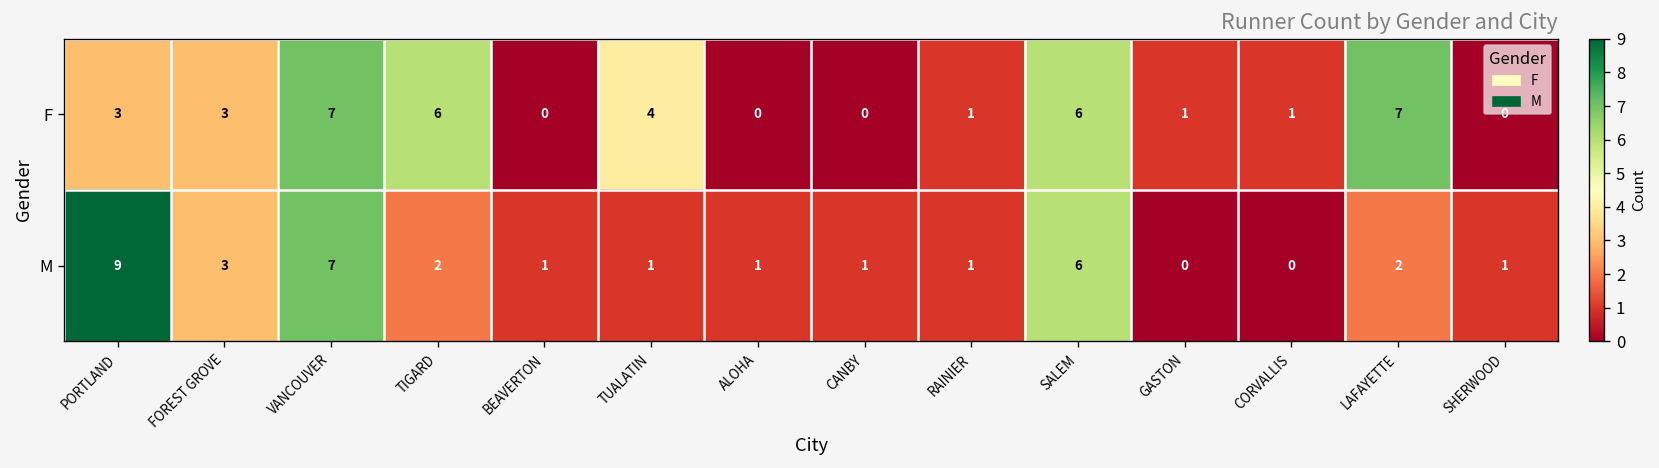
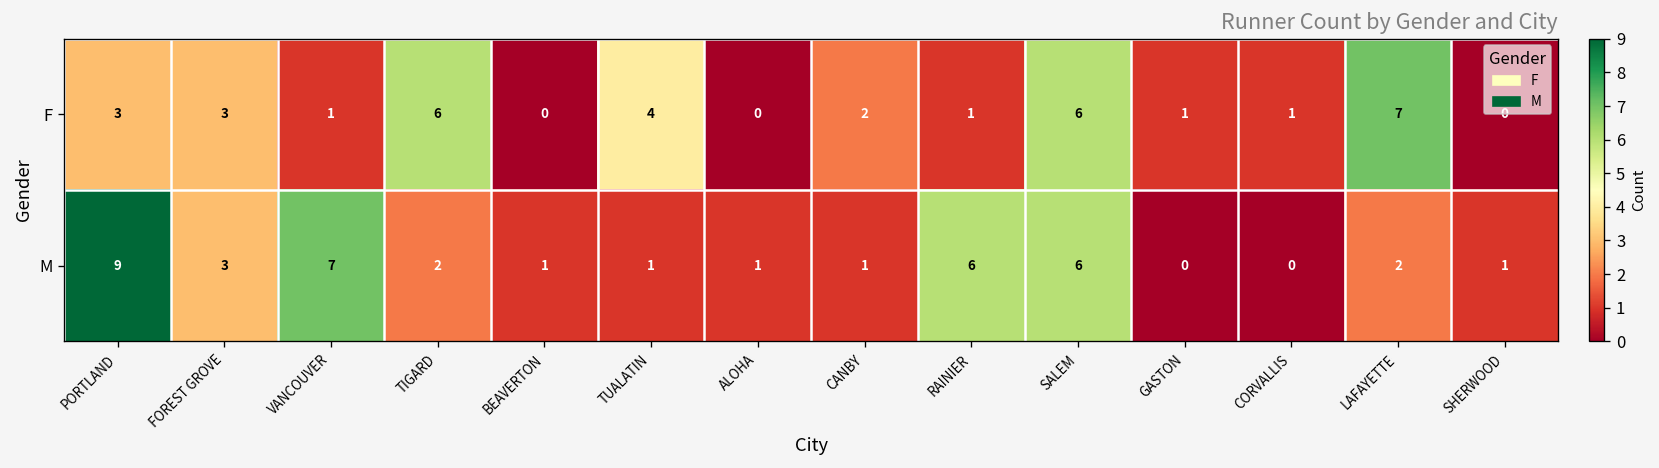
  {
    "F": {
      "PORTLAND": 3,
      "FOREST GROVE": 3,
-     "VANCOUVER": 7,
+     "VANCOUVER": 1,
      "TIGARD": 6,
      "BEAVERTON": 0,
      "TUALATIN": 4,
      "ALOHA": 0,
-     "CANBY": 0,
+     "CANBY": 2,
      "RAINIER": 1,
      "SALEM": 6,
      "GASTON": 1,
      "CORVALLIS": 1,
      "LAFAYETTE": 7
    },
    "M": {
      "PORTLAND": 9,
      "FOREST GROVE": 3,
      "VANCOUVER": 7,
      "TIGARD": 2,
      "BEAVERTON": 1,
      "TUALATIN": 1,
      "ALOHA": 1,
      "CANBY": 1,
-     "RAINIER": 1,
+     "RAINIER": 6,
      "SALEM": 6,
      "GASTON": 0,
      "CORVALLIS": 0,
      "LAFAYETTE": 2,
      "SHERWOOD": 1
    }
  }
